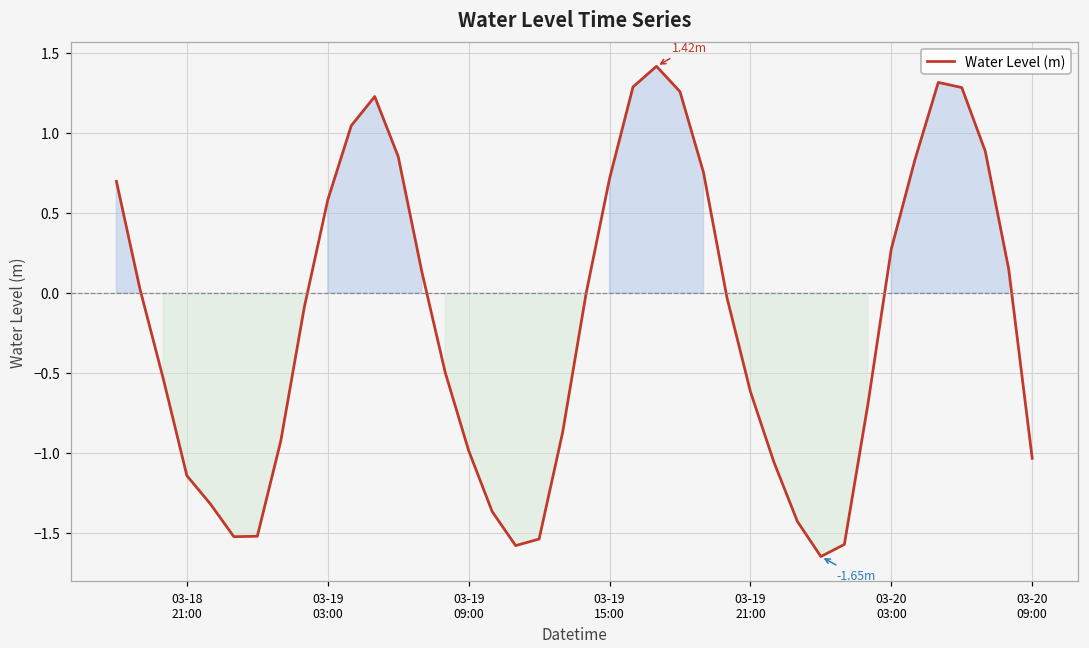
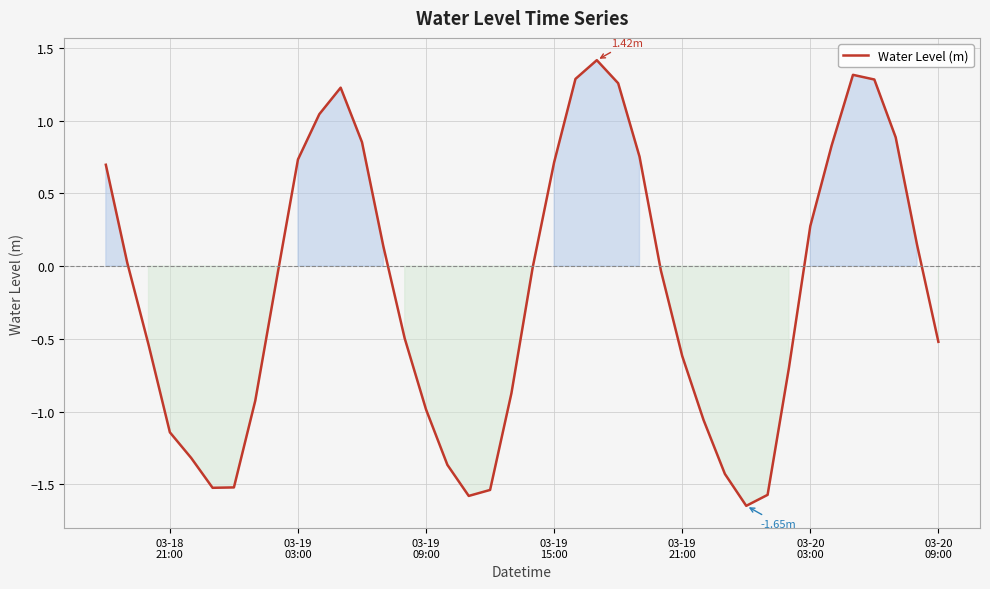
  {
    "03-18 21:00": -1.14,
-   "03-19 03:00": 0.58,
+   "03-19 03:00": 0.73,
    "03-19 09:00": -0.99,
    "03-19 15:00": 0.71,
    "03-19 21:00": -0.62,
    "03-20 03:00": 0.27,
-   "03-20 09:00": -1.03
+   "03-20 09:00": -0.52
  }
